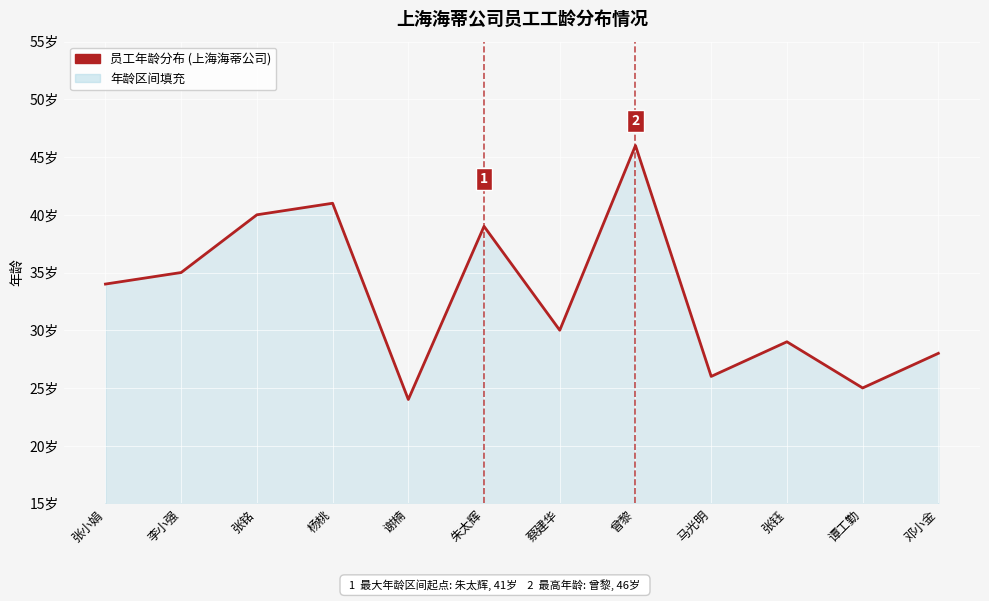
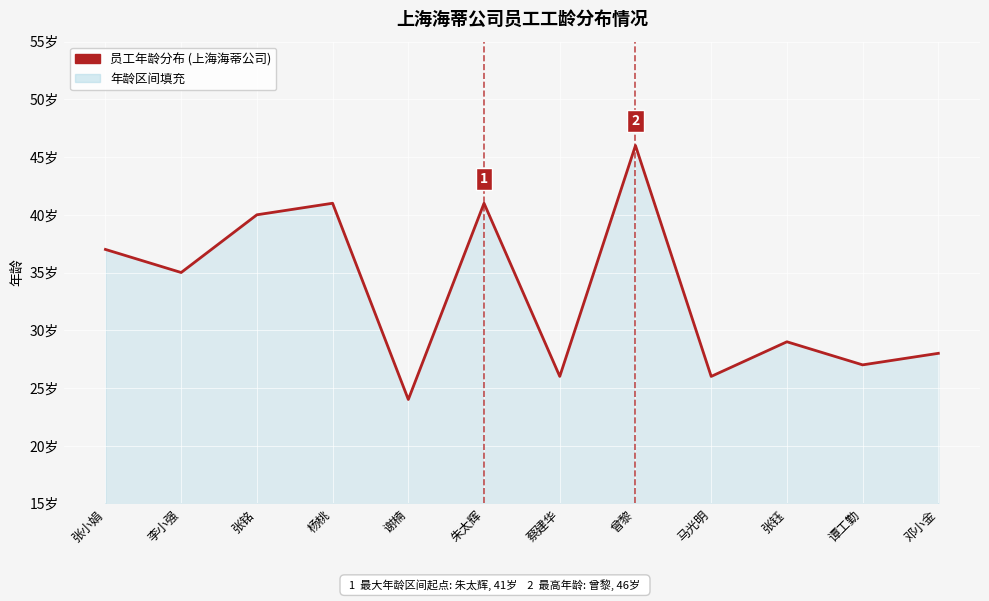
  {
-   "张小娟": "34岁",
+   "张小娟": "37岁",
    "李小强": "35岁",
    "张铭": "40岁",
    "杨桃": "41岁",
    "谢楠": "24岁",
-   "朱太辉": "39岁",
-   "蔡建华": "30岁",
+   "朱太辉": "41岁",
+   "蔡建华": "26岁",
    "马光明": "26岁",
    "张钰": "29岁",
-   "谭工勤": "25岁",
+   "谭工勤": "27岁",
    "邓小金": "28岁"
  }
